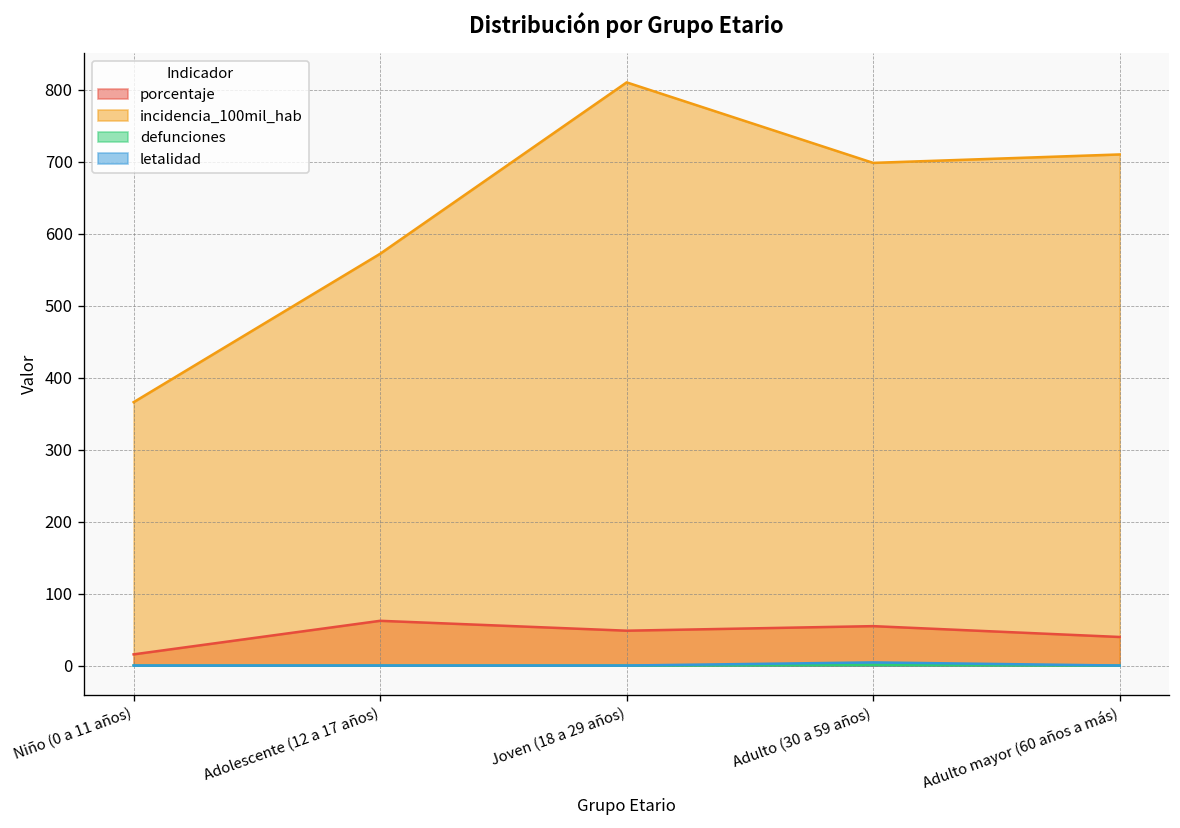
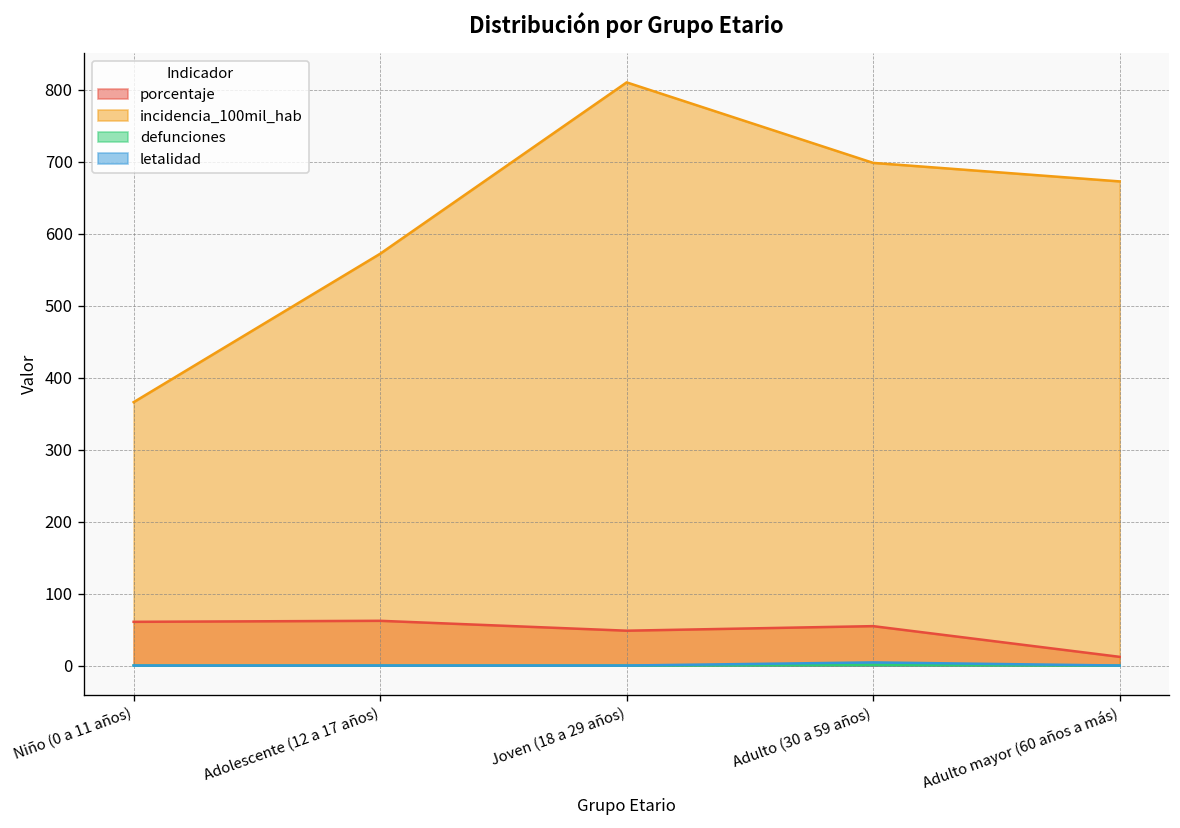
  {
    "porcentaje": {
-     "Niño (0 a 11 años)": 20,
+     "Niño (0 a 11 años)": 60,
      "Adolescente (12 a 17 años)": 60,
      "Joven (18 a 29 años)": 50,
      "Adulto (30 a 59 años)": 50,
-     "Adulto mayor (60 años a más)": 40
+     "Adulto mayor (60 años a más)": 10
    },
    "incidencia_100mil_hab": {
      "Niño (0 a 11 años)": 370,
      "Adolescente (12 a 17 años)": 570,
      "Joven (18 a 29 años)": 810,
      "Adulto (30 a 59 años)": 700,
-     "Adulto mayor (60 años a más)": 710
+     "Adulto mayor (60 años a más)": 670
    }
  }
